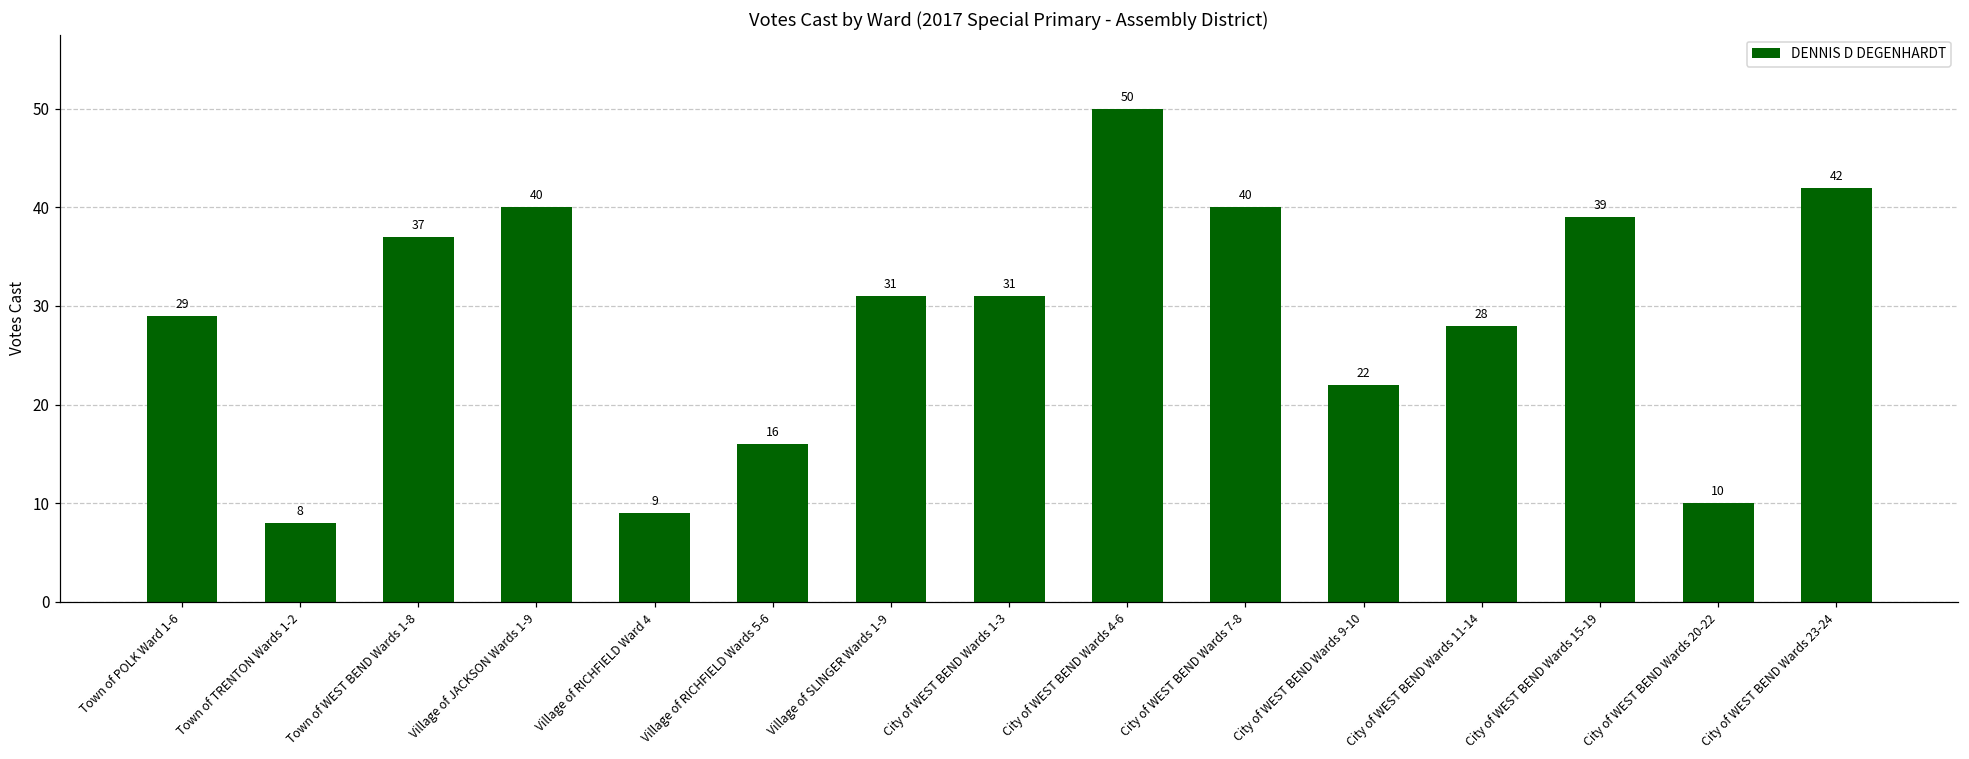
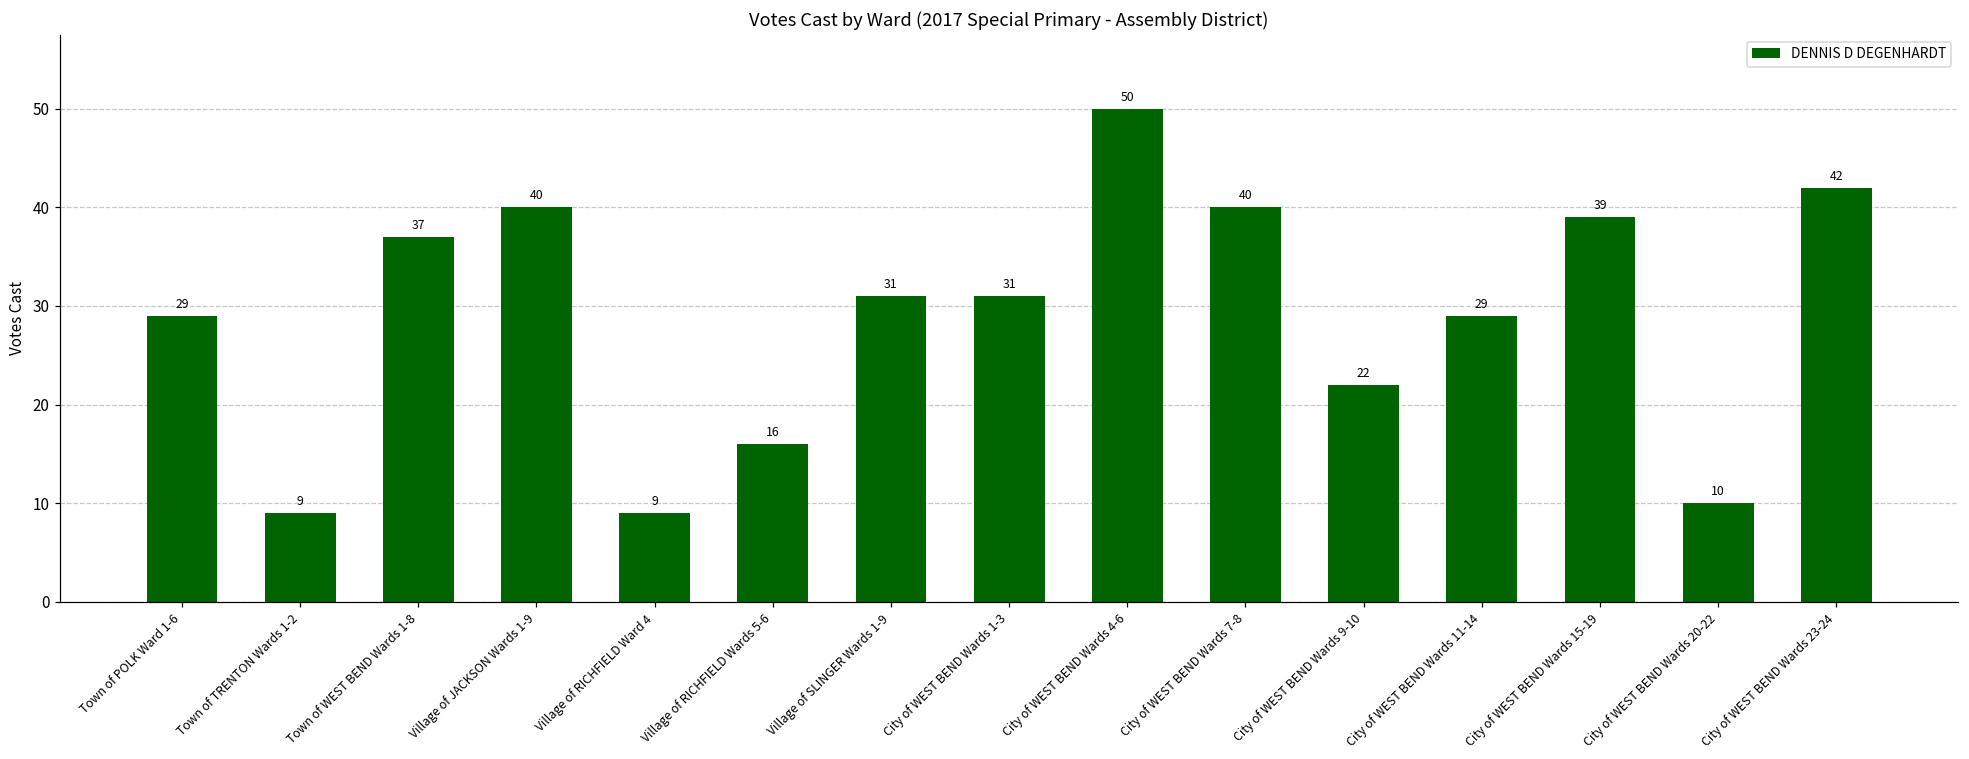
  {
    "Town of POLK Ward 1-6": 29,
-   "Town of TRENTON Wards 1-2": 8,
+   "Town of TRENTON Wards 1-2": 9,
    "Town of WEST BEND Wards 1-8": 37,
    "Village of JACKSON Wards 1-9": 40,
    "Village of RICHFIELD Ward 4": 9,
    "Village of RICHFIELD Wards 5-6": 16,
    "Village of SLINGER Wards 1-9": 31,
    "City of WEST BEND Wards 1-3": 31,
    "City of WEST BEND Wards 4-6": 50,
    "City of WEST BEND Wards 7-8": 40,
    "City of WEST BEND Wards 9-10": 22,
-   "City of WEST BEND Wards 11-14": 28,
+   "City of WEST BEND Wards 11-14": 29,
    "City of WEST BEND Wards 15-19": 39,
    "City of WEST BEND Wards 20-22": 10,
    "City of WEST BEND Wards 23-24": 42
  }
